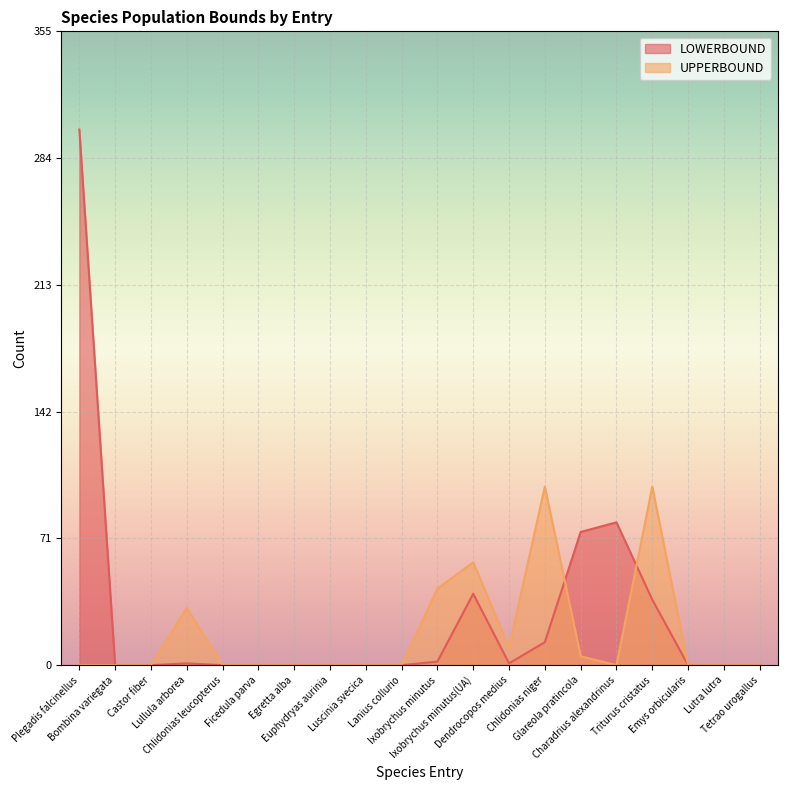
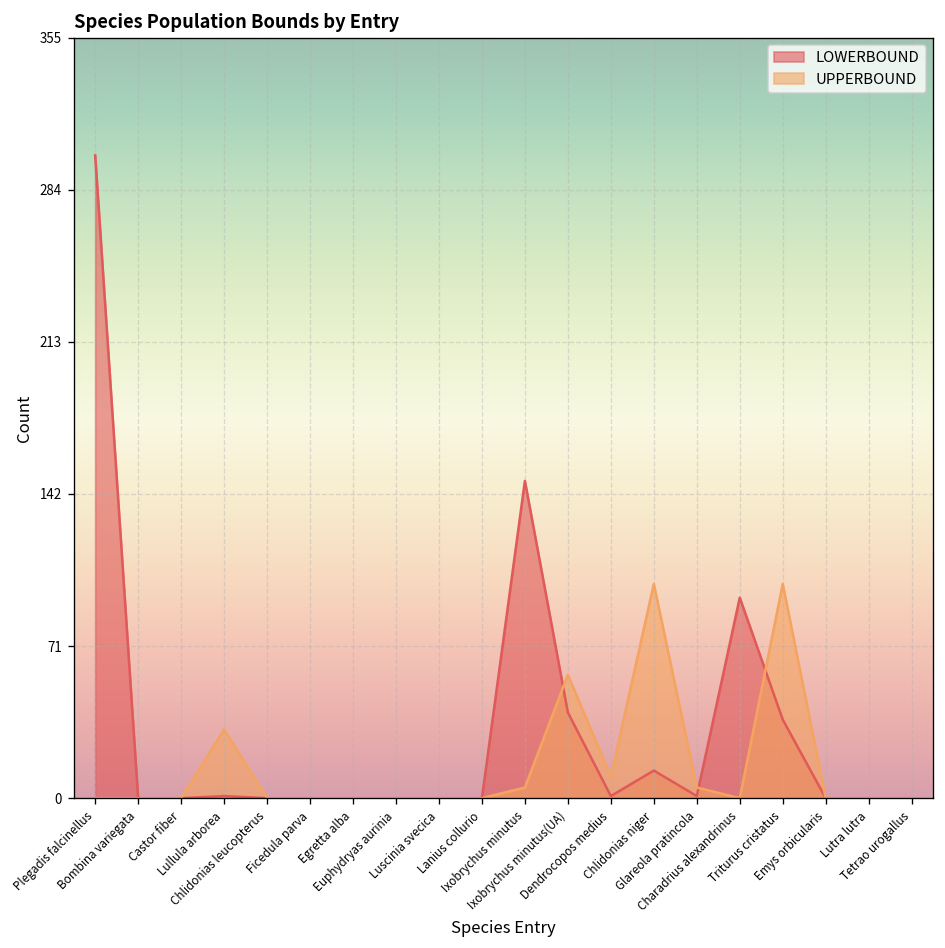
  {
    "LOWERBOUND": {
      "Plegadis falcinellus": 300,
      "Lullula arborea": 1,
-     "Ixobrychus minutus": 2,
+     "Ixobrychus minutus": 148,
      "Ixobrychus minutus(UA)": 40,
      "Dendrocopos medius": 1,
      "Chlidonias niger": 13,
-     "Glareola pratincola": 75,
-     "Charadrius alexandrinus": 80,
+     "Glareola pratincola": 1,
+     "Charadrius alexandrinus": 94,
      "Triturus cristatus": 37
    },
    "UPPERBOUND": {
      "Plegadis falcinellus": 0,
      "Lullula arborea": 32,
-     "Ixobrychus minutus": 43,
+     "Ixobrychus minutus": 5,
      "Ixobrychus minutus(UA)": 58,
      "Dendrocopos medius": 10,
      "Chlidonias niger": 100,
      "Glareola pratincola": 5,
      "Charadrius alexandrinus": 0,
      "Triturus cristatus": 100
    }
  }
